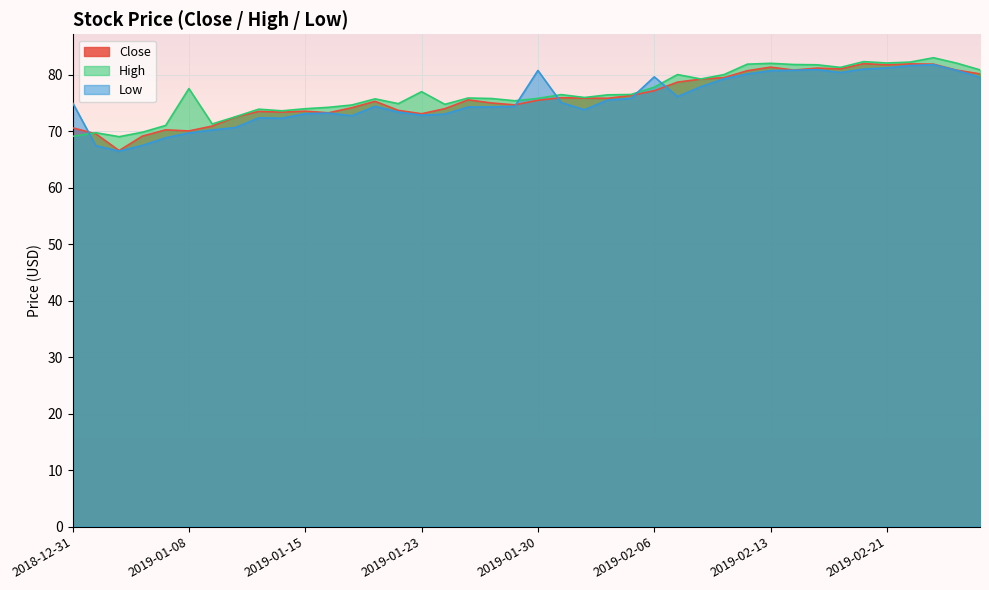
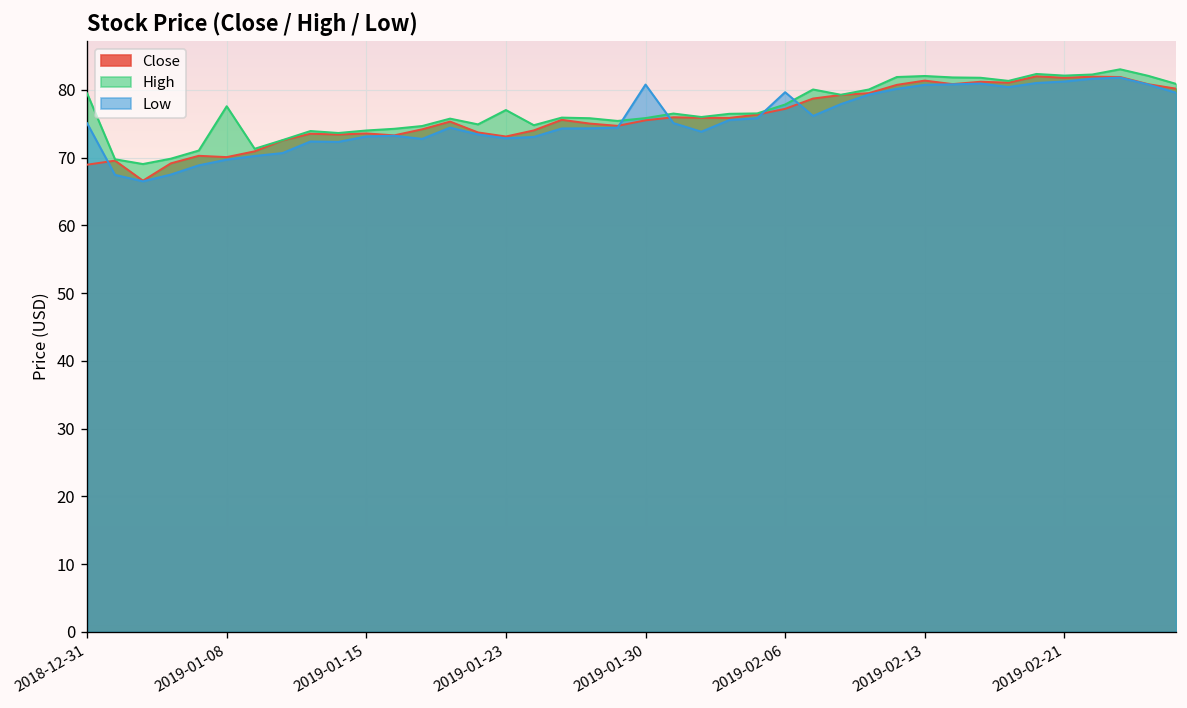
  {
    "Close": {
-     "2018-12-31": 71,
+     "2018-12-31": 69,
      "2019-02-06": 77,
      "2019-02-13": 81
    },
    "High": {
-     "2018-12-31": 69,
+     "2018-12-31": 79,
      "2019-01-08": 78,
      "2019-01-23": 77,
      "2019-02-06": 78,
      "2019-02-13": 82
    },
    "Low": {
      "2018-12-31": 75,
      "2019-01-30": 81,
      "2019-02-06": 80,
      "2019-02-13": 81,
      "2019-02-21": 81
    }
  }
